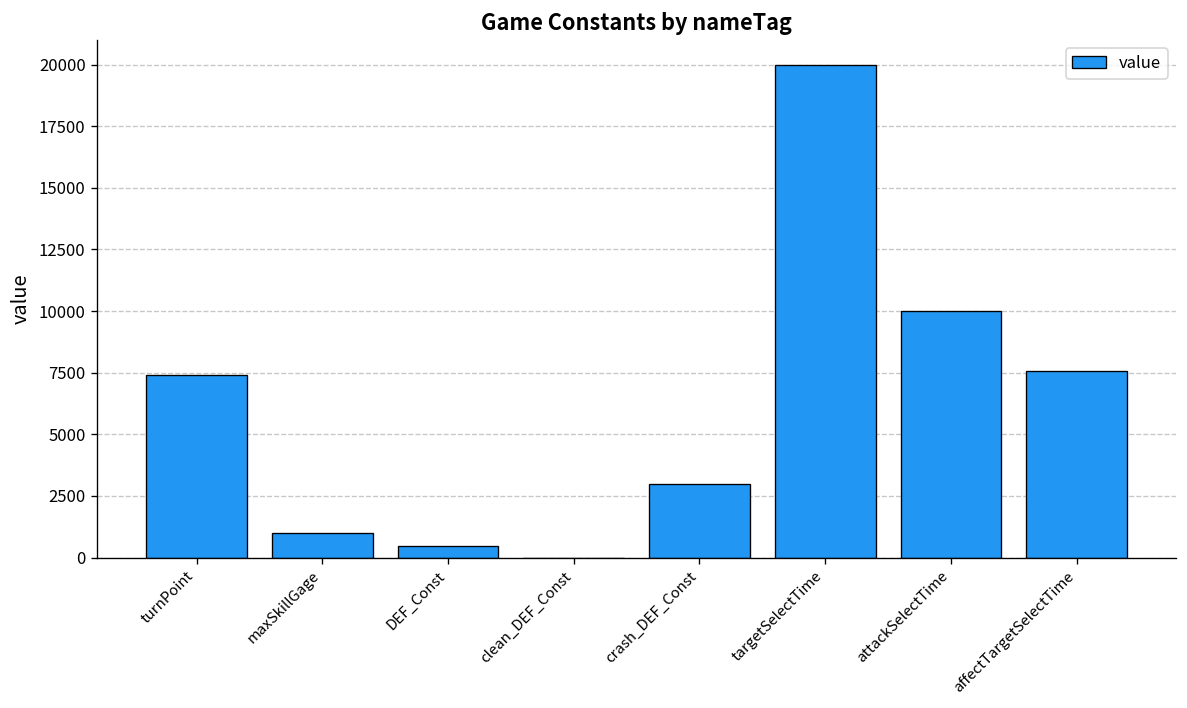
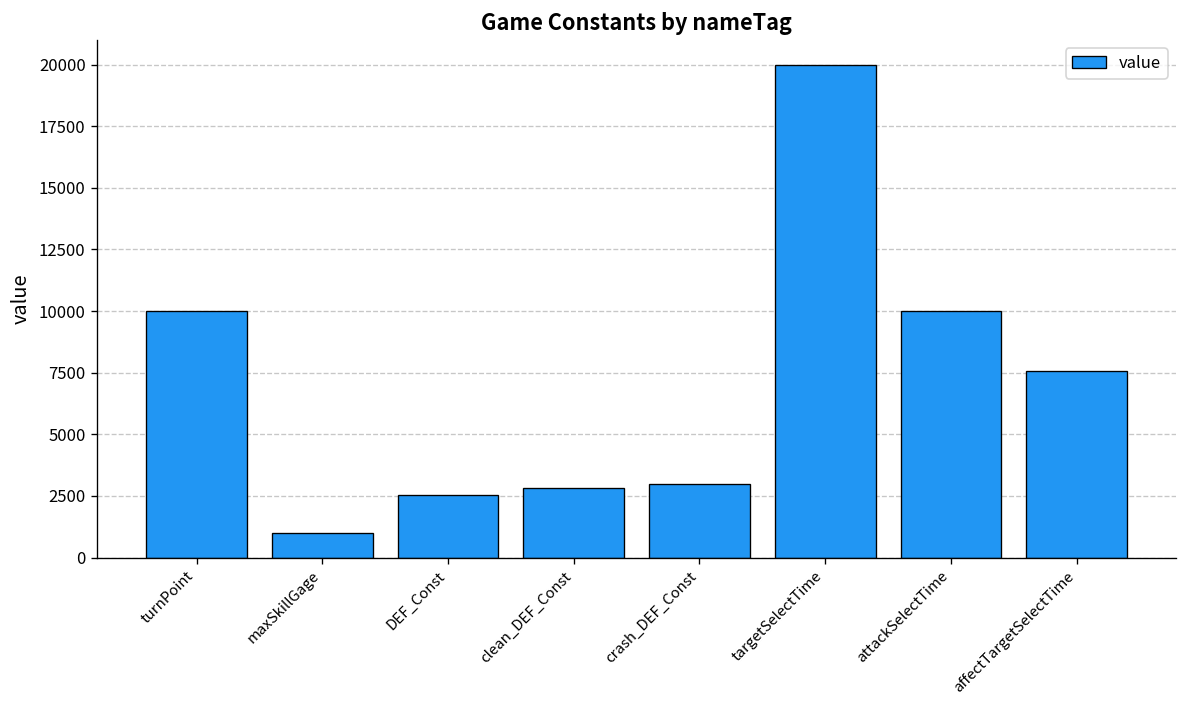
  {
-   "turnPoint": 7400,
+   "turnPoint": 10000,
    "maxSkillGage": 1000,
-   "DEF_Const": 500,
-   "clean_DEF_Const": 0,
+   "DEF_Const": 2500,
+   "clean_DEF_Const": 2800,
    "crash_DEF_Const": 3000,
    "targetSelectTime": 20000,
    "attackSelectTime": 10000,
    "affectTargetSelectTime": 7600
  }
